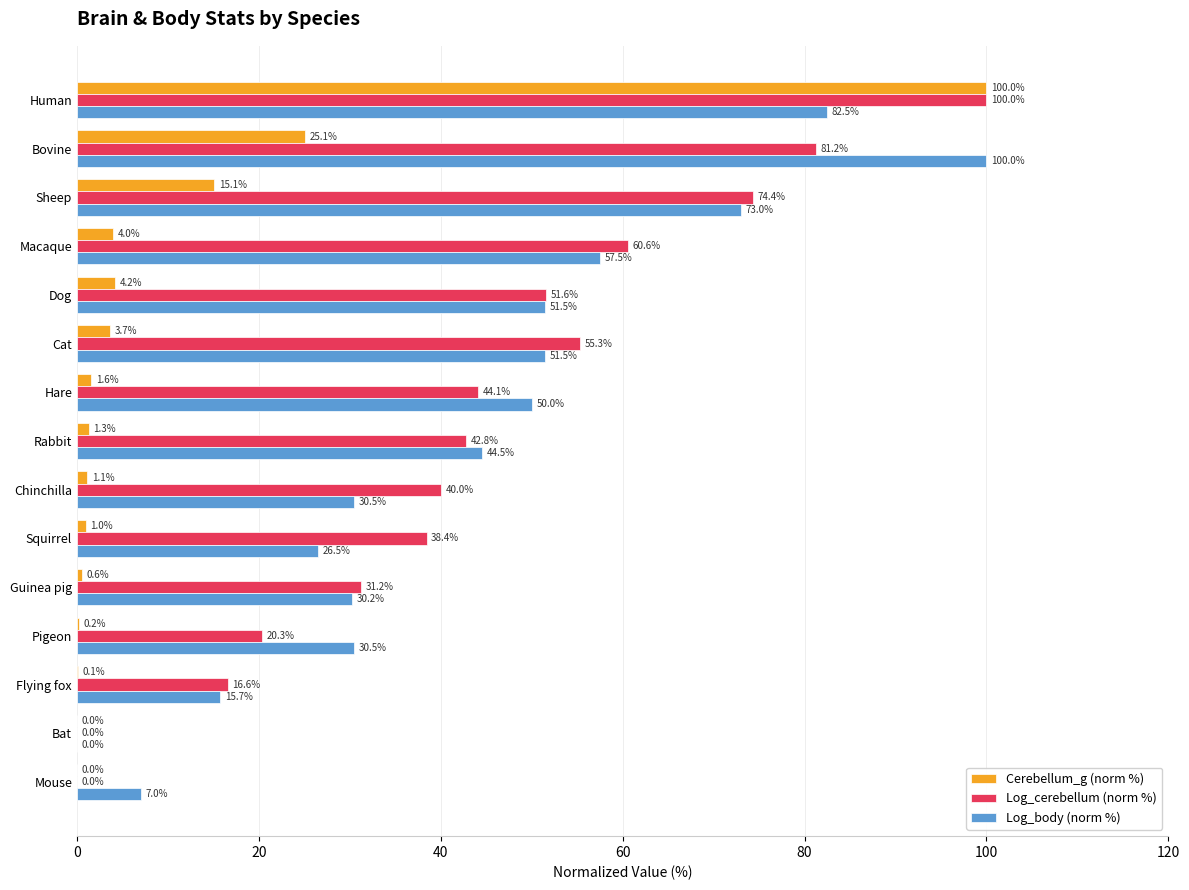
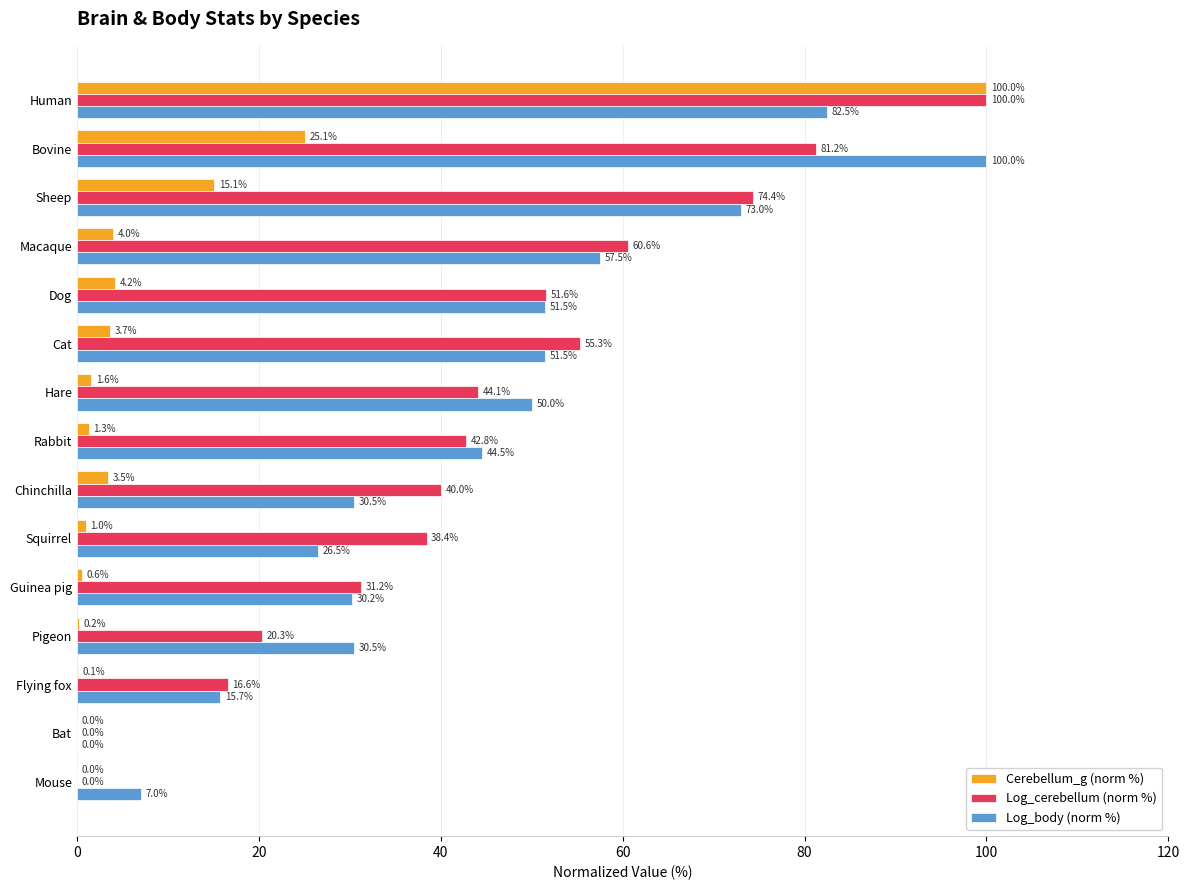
  {
    "Cerebellum_g (norm %)": {
      "Human": "100.0%",
      "Bovine": "25.1%",
      "Sheep": "15.1%",
      "Macaque": "4.0%",
      "Dog": "4.2%",
      "Cat": "3.7%",
      "Hare": "1.6%",
      "Rabbit": "1.3%",
-     "Chinchilla": "1.1%",
+     "Chinchilla": "3.5%",
      "Squirrel": "1.0%",
      "Guinea pig": "0.6%",
      "Pigeon": "0.2%",
      "Flying fox": "0.1%",
      "Bat": "0.0%",
      "Mouse": "0.0%"
    },
    "Log_cerebellum (norm %)": {
      "Human": "100.0%",
      "Bovine": "81.2%",
      "Sheep": "74.4%",
      "Macaque": "60.6%",
      "Dog": "51.6%",
      "Cat": "55.3%",
      "Hare": "44.1%",
      "Rabbit": "42.8%",
      "Chinchilla": "40.0%",
      "Squirrel": "38.4%",
      "Guinea pig": "31.2%",
      "Pigeon": "20.3%",
      "Flying fox": "16.6%",
      "Bat": "0.0%",
      "Mouse": "0.0%"
    },
    "Log_body (norm %)": {
      "Human": "82.5%",
      "Bovine": "100.0%",
      "Sheep": "73.0%",
      "Macaque": "57.5%",
      "Dog": "51.5%",
      "Cat": "51.5%",
      "Hare": "50.0%",
      "Rabbit": "44.5%",
      "Chinchilla": "30.5%",
      "Squirrel": "26.5%",
      "Guinea pig": "30.2%",
      "Pigeon": "30.5%",
      "Flying fox": "15.7%",
      "Bat": "0.0%",
      "Mouse": "7.0%"
    }
  }
